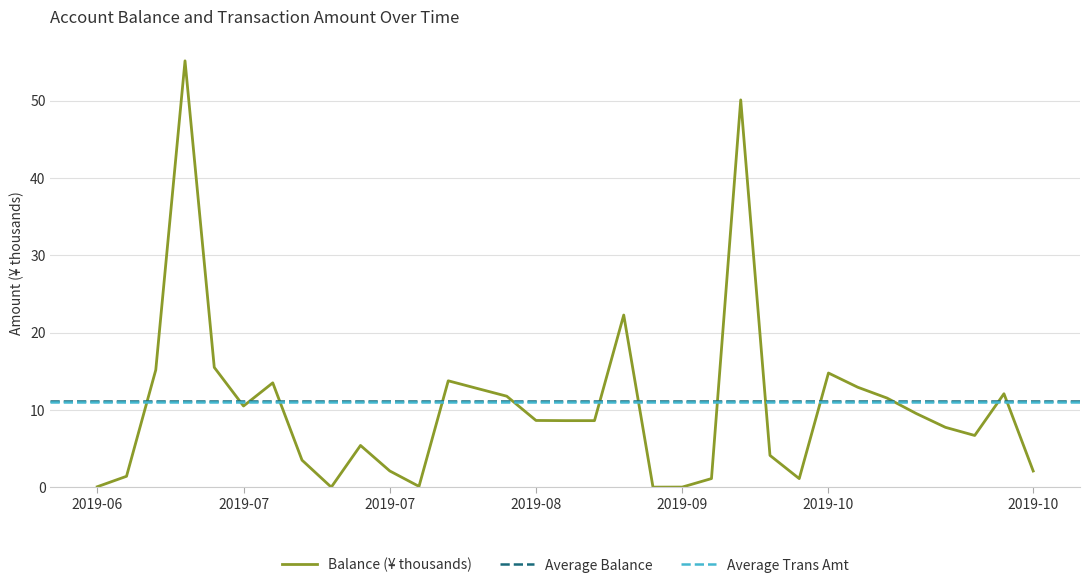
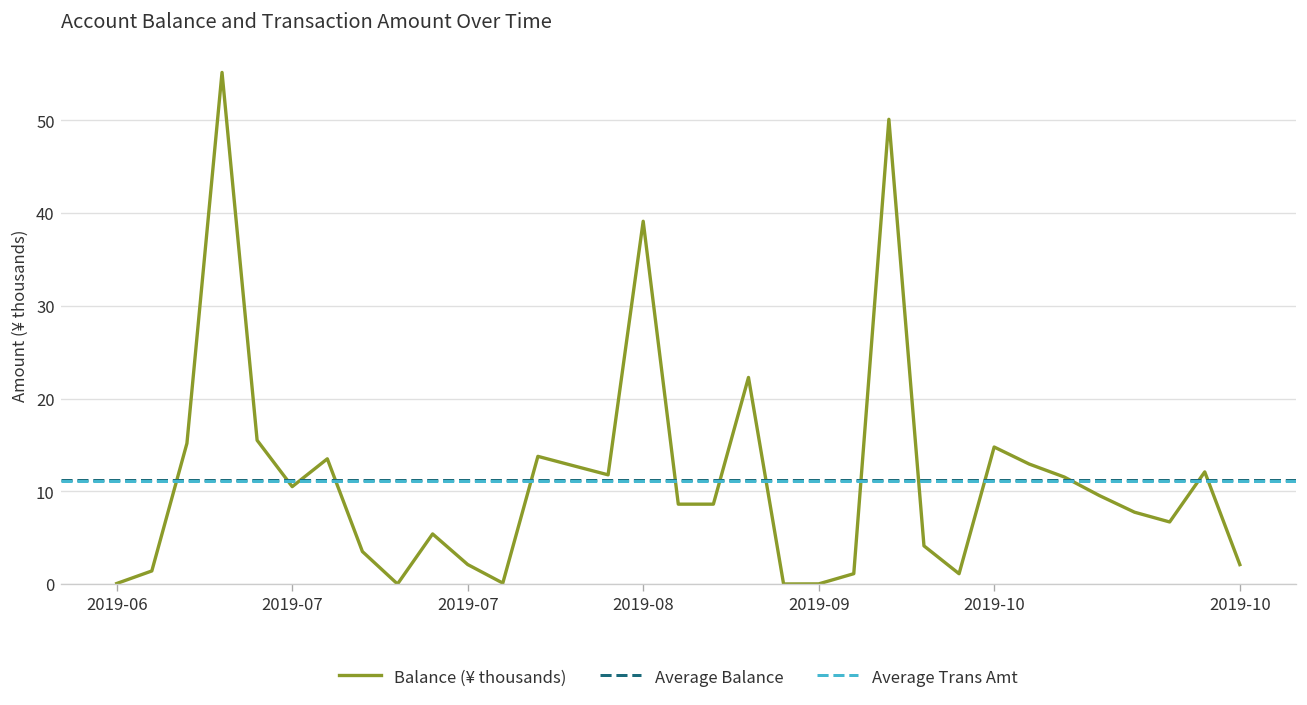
  {
    "2019-06": 0,
-   "2019-08": 9,
+   "2019-08": 39,
    "2019-09": 0
  }
